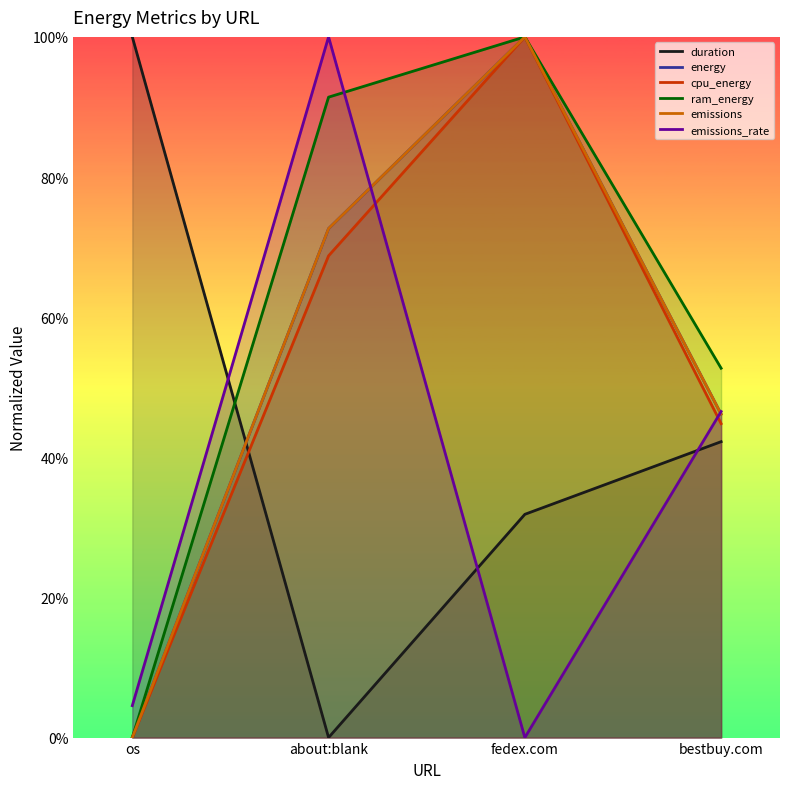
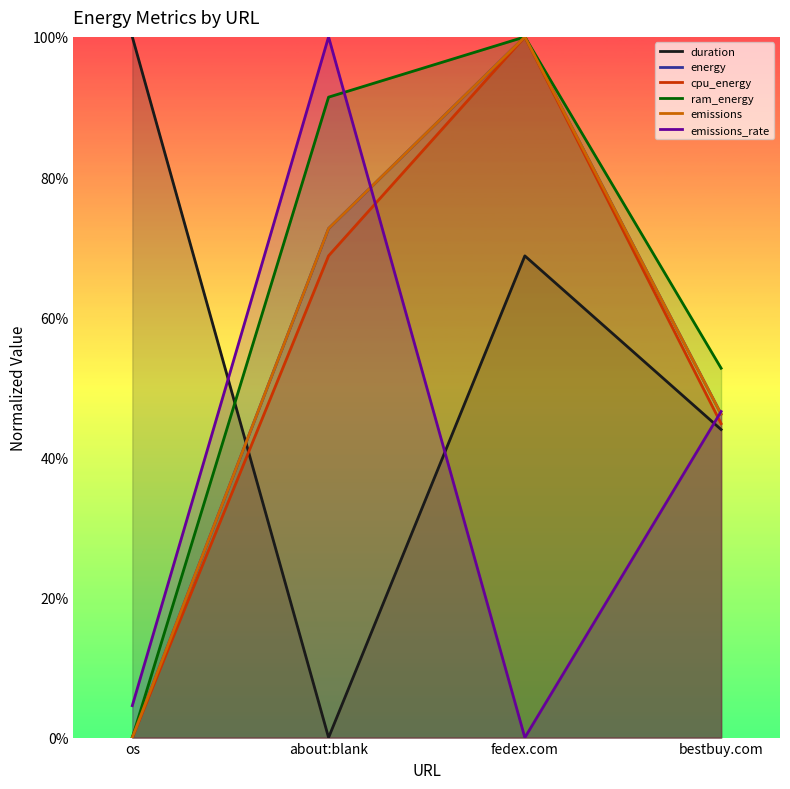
  {
    "duration": {
      "os": "100%",
      "about:blank": "0%",
-     "fedex.com": "32%",
-     "bestbuy.com": "42%"
+     "fedex.com": "69%",
+     "bestbuy.com": "44%"
    },
    "ram_energy": {
      "about:blank": "91%",
      "bestbuy.com": "53%"
    },
    "emissions_rate": {
      "os": "5%",
      "about:blank": "100%",
      "fedex.com": "0%",
      "bestbuy.com": "47%"
    }
  }
